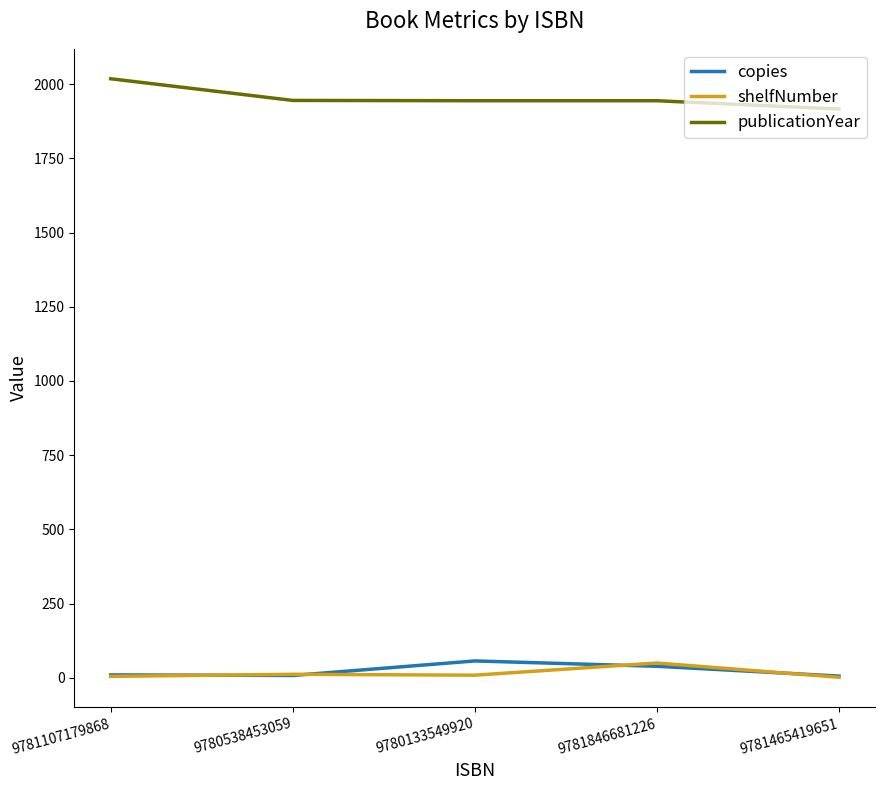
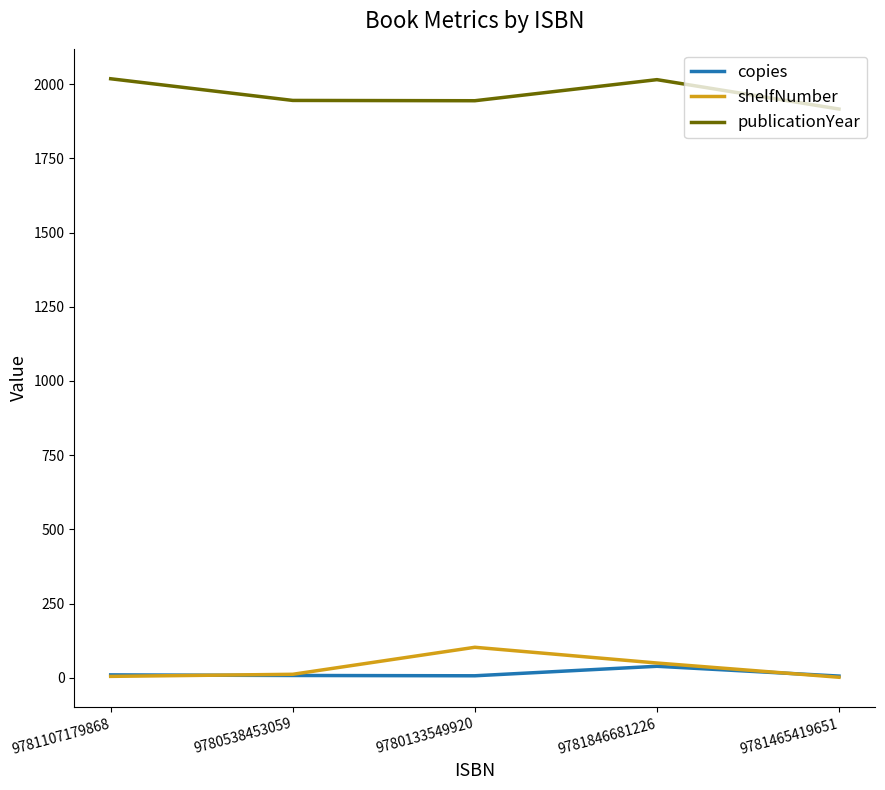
  {
    "copies": {
-     "9780133549920": 60,
+     "9780133549920": 10,
      "9781846681226": 40
    },
    "shelfNumber": {
-     "9780133549920": 10,
+     "9780133549920": 100,
      "9781846681226": 50
    },
    "publicationYear": {
      "9781107179868": 2020,
      "9780538453059": 1950,
      "9780133549920": 1940,
-     "9781846681226": 1940
+     "9781846681226": 2020
    }
  }
